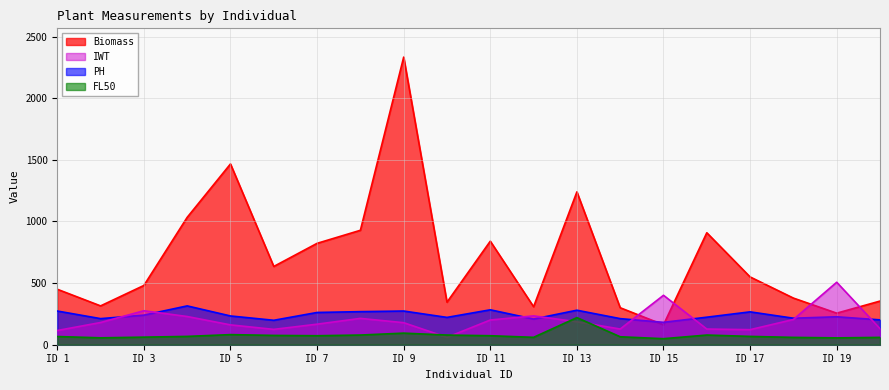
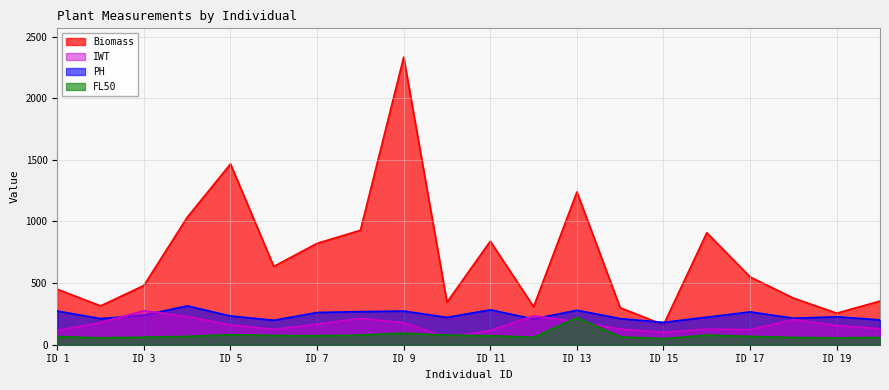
  {
    "Biomass": {
      "ID 1": 450,
      "ID 3": 480,
      "ID 5": 1470,
      "ID 7": 820,
      "ID 9": 2330,
      "ID 11": 840,
      "ID 13": 1240,
      "ID 17": 550,
      "ID 19": 260
    },
    "IWT": {
      "ID 1": 120,
      "ID 3": 280,
      "ID 5": 160,
      "ID 7": 170,
      "ID 9": 180,
-     "ID 11": 200,
+     "ID 11": 120,
      "ID 13": 190,
-     "ID 15": 400,
+     "ID 15": 100,
      "ID 17": 120,
-     "ID 19": 510
+     "ID 19": 160
    },
    "PH": {
      "ID 1": 270,
      "ID 3": 240,
      "ID 5": 230,
      "ID 7": 260,
      "ID 9": 270,
      "ID 11": 280,
      "ID 13": 280,
      "ID 17": 270,
      "ID 19": 230
    },
    "FL50": {
      "ID 1": 70,
      "ID 3": 60,
      "ID 5": 80,
      "ID 7": 70,
      "ID 9": 90,
      "ID 11": 70,
      "ID 13": 220,
      "ID 15": 50,
      "ID 17": 70,
      "ID 19": 60
    }
  }
